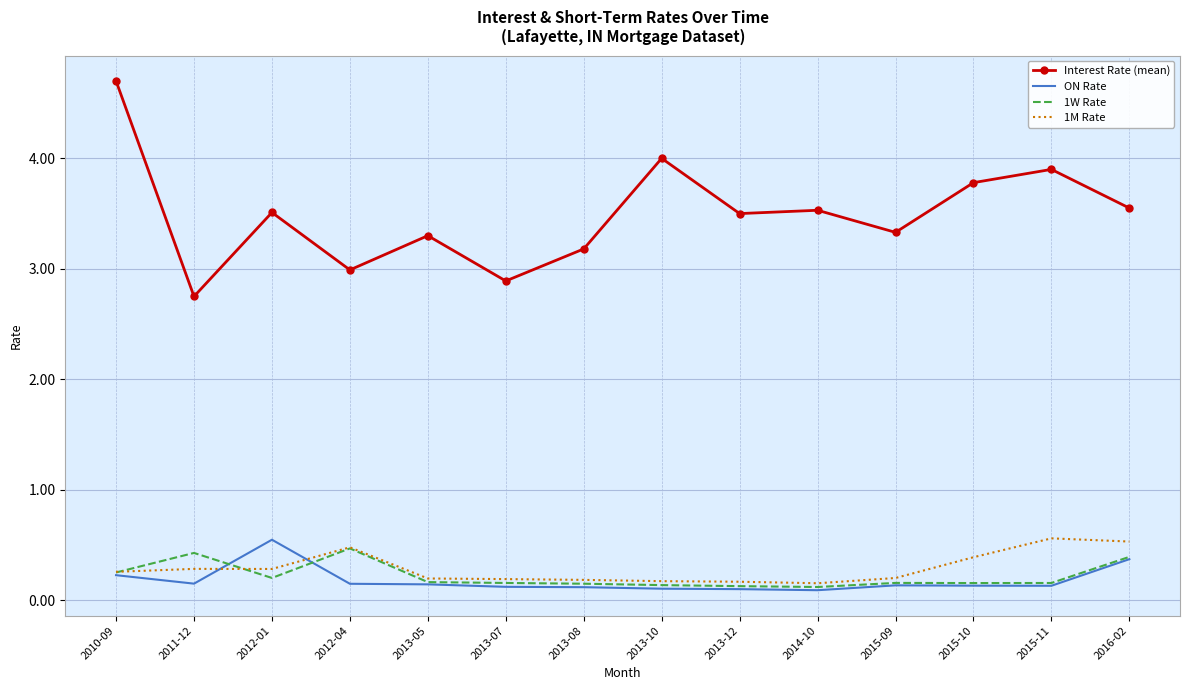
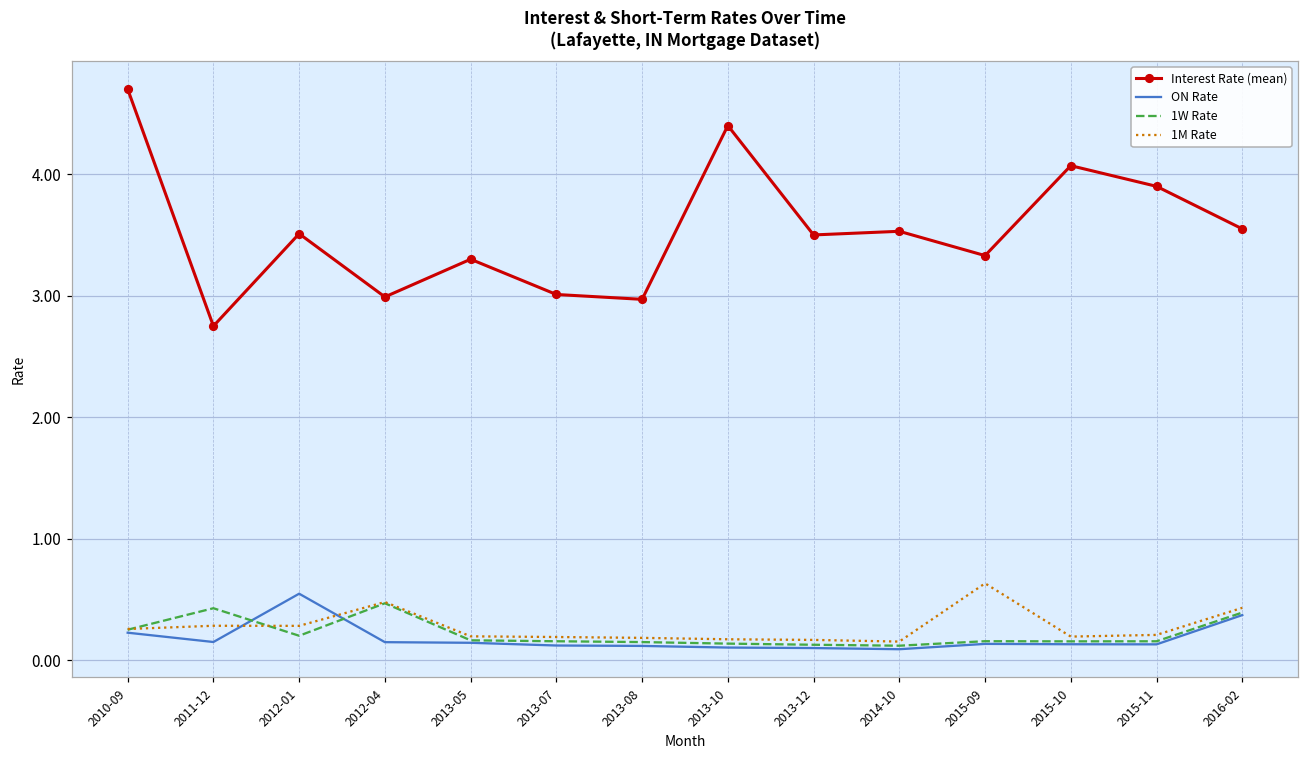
  {
    "Interest Rate (mean)": {
      "2010-09": 4.70,
      "2011-12": 2.75,
      "2012-01": 3.51,
      "2012-04": 2.99,
      "2013-05": 3.30,
-     "2013-07": 2.89,
-     "2013-08": 3.18,
-     "2013-10": 4.0,
+     "2013-07": 3.01,
+     "2013-08": 2.97,
+     "2013-10": 4.4,
      "2013-12": 3.50,
      "2014-10": 3.53,
      "2015-09": 3.33,
-     "2015-10": 3.78,
+     "2015-10": 4.07,
      "2015-11": 3.90,
      "2016-02": 3.55
    },
    "ON Rate": {
      "2010-09": 0.23,
      "2011-12": 0.15,
      "2012-01": 0.55,
      "2012-04": 0.15,
      "2013-07": 0.12,
      "2013-08": 0.12,
      "2013-10": 0.10,
      "2013-12": 0.10,
      "2014-10": 0.09,
      "2015-10": 0.13,
      "2015-11": 0.13
    },
    "1W Rate": {
      "2011-12": 0.43,
      "2012-01": 0.20,
      "2013-07": 0.16,
      "2013-08": 0.15,
      "2013-10": 0.14,
      "2013-12": 0.13,
      "2014-10": 0.12,
      "2015-10": 0.16,
      "2015-11": 0.16
    },
    "1M Rate": {
      "2011-12": 0.28,
      "2012-01": 0.28,
      "2013-05": 0.20,
      "2013-07": 0.19,
      "2013-08": 0.18,
      "2013-10": 0.17,
      "2013-12": 0.17,
      "2014-10": 0.15,
-     "2015-09": 0.20,
-     "2015-10": 0.39,
-     "2015-11": 0.56,
-     "2016-02": 0.53
+     "2015-09": 0.63,
+     "2015-10": 0.19,
+     "2015-11": 0.21,
+     "2016-02": 0.43
    }
  }
